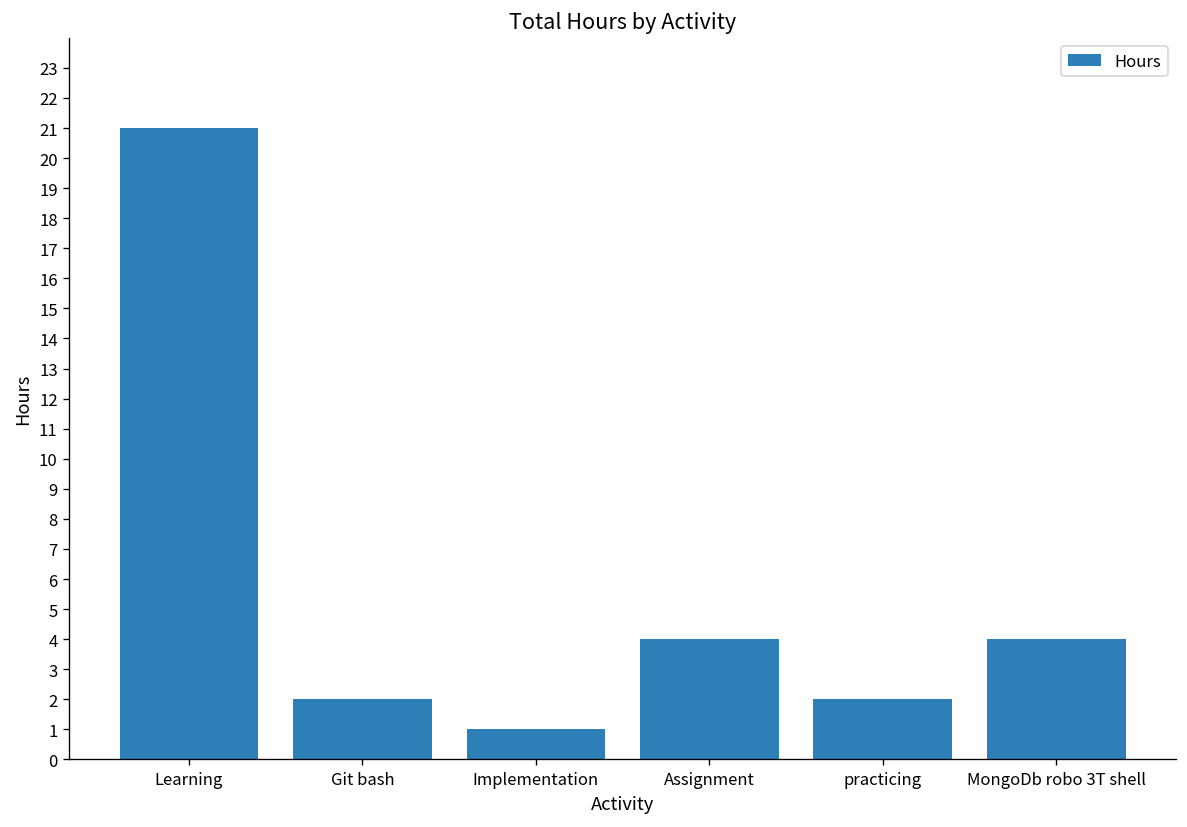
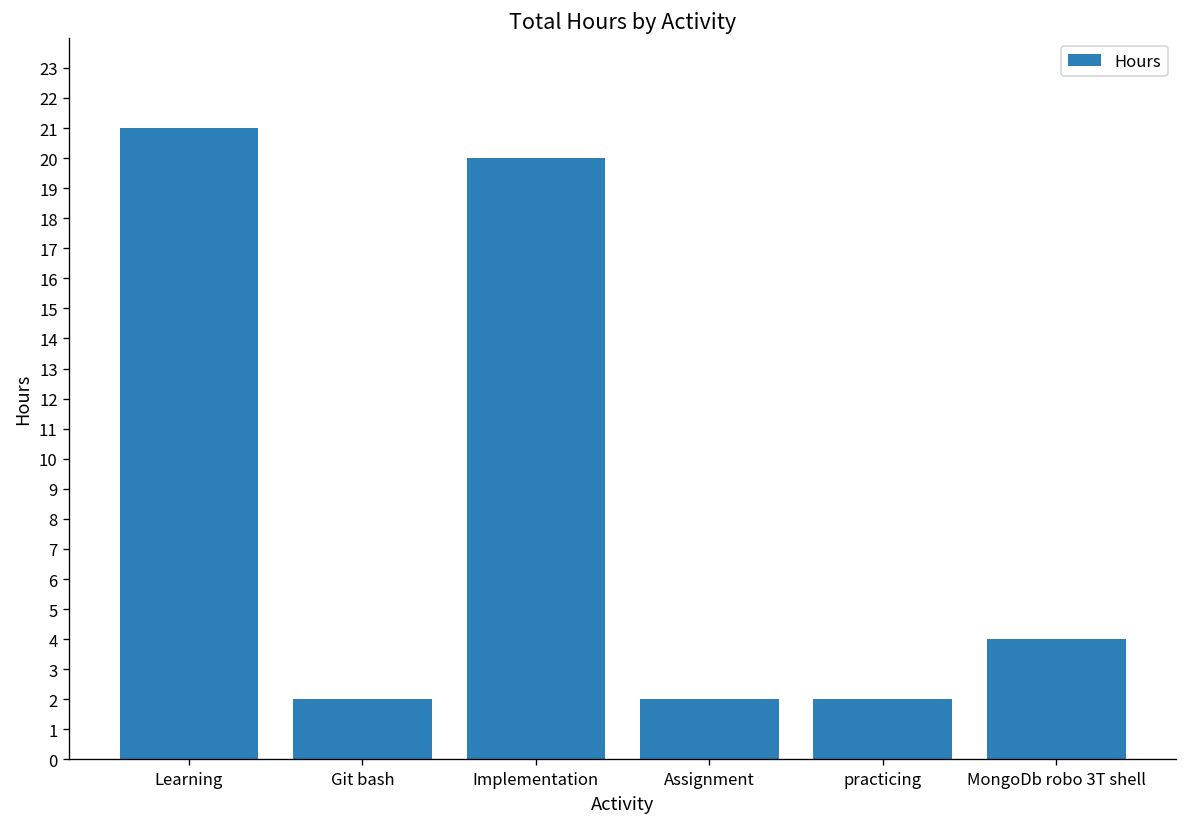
  {
    "Learning": 21,
    "Git bash": 2,
-   "Implementation": 1,
-   "Assignment": 4,
+   "Implementation": 20,
+   "Assignment": 2,
    "practicing": 2,
    "MongoDb robo 3T shell": 4
  }
